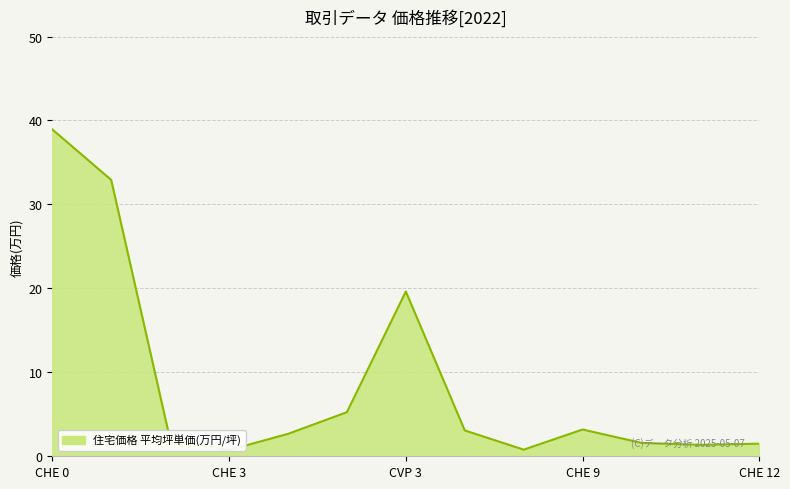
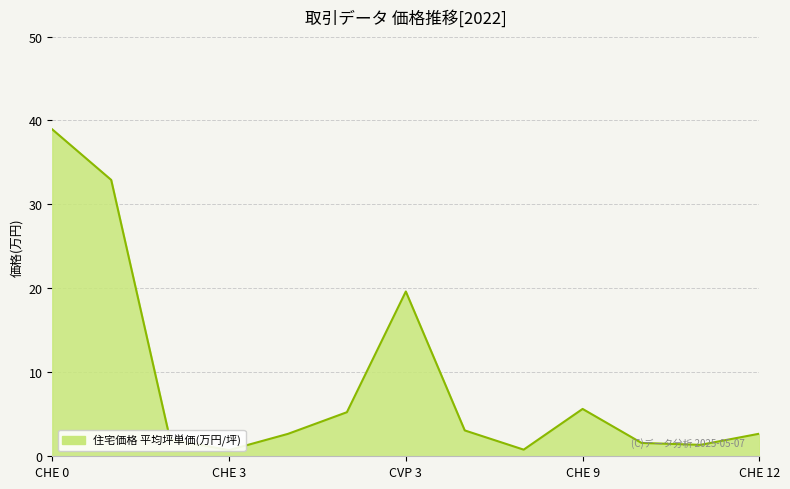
  {
    "CHE 0": 39,
    "CVP 3": 20,
-   "CHE 9": 3,
-   "CHE 12": 2
+   "CHE 9": 6,
+   "CHE 12": 3
  }
